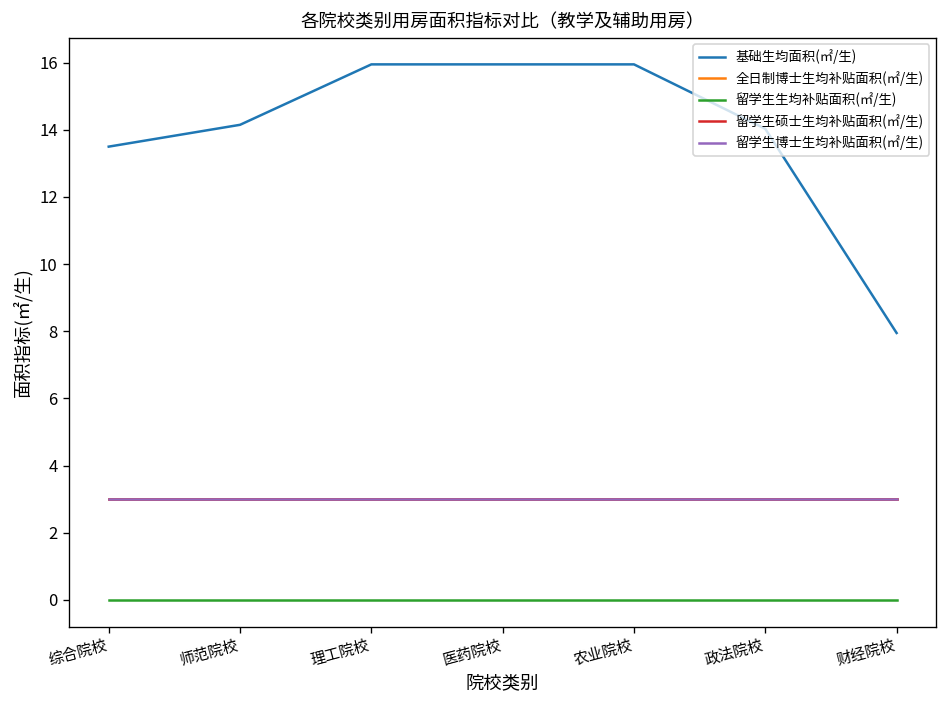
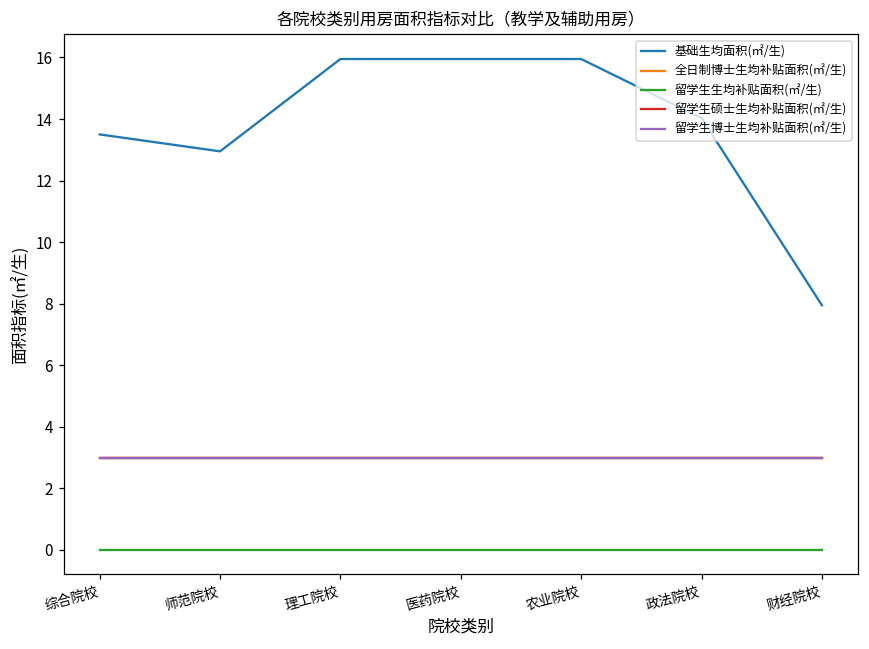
  {
    "基础生均面积(㎡/生)": {
      "综合院校": 13.5,
-     "师范院校": 14.2,
+     "师范院校": 13.0,
      "理工院校": 16.0,
      "医药院校": 16.0,
      "农业院校": 16.0,
      "财经院校": 8.0
    },
    "留学生博士生均补贴面积(㎡/生)": {
      "综合院校": 3.0,
      "师范院校": 3.0,
      "理工院校": 3.0,
      "医药院校": 3.0,
      "农业院校": 3.0,
      "政法院校": 3.0,
      "财经院校": 3.0
    },
    "留学生生均补贴面积(㎡/生)": {
      "综合院校": 0.0,
      "师范院校": 0.0,
      "理工院校": 0.0,
      "医药院校": 0.0,
      "农业院校": 0.0,
      "政法院校": 0.0,
      "财经院校": 0.0
    }
  }
